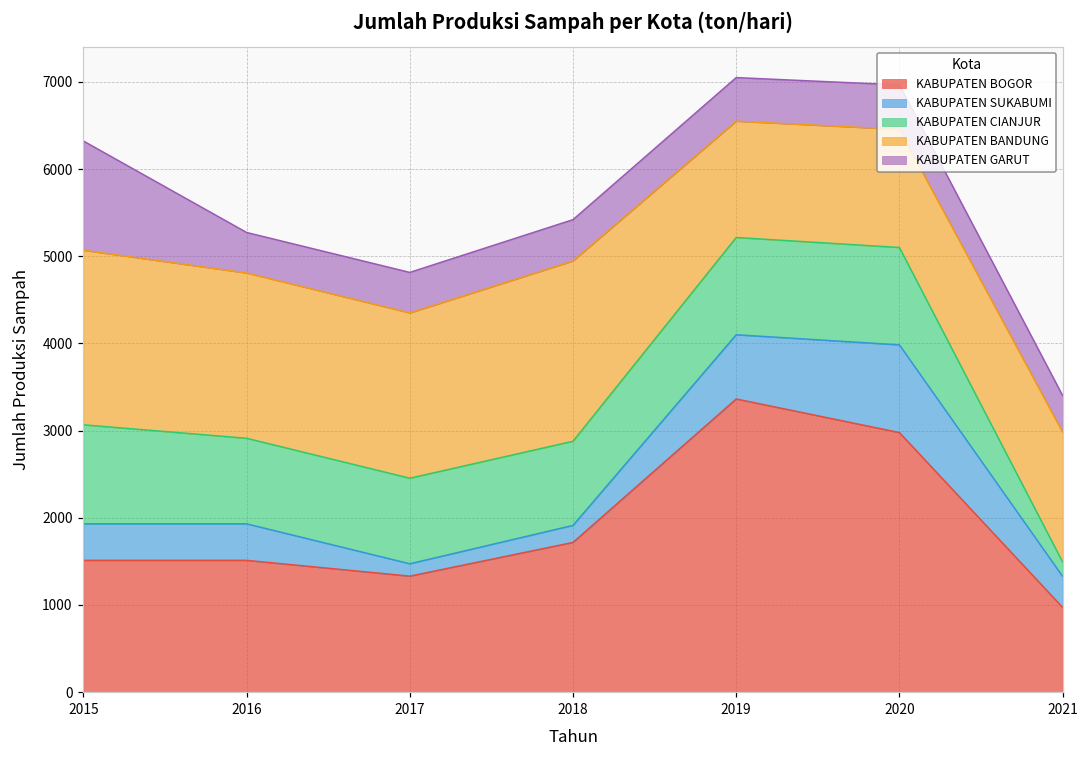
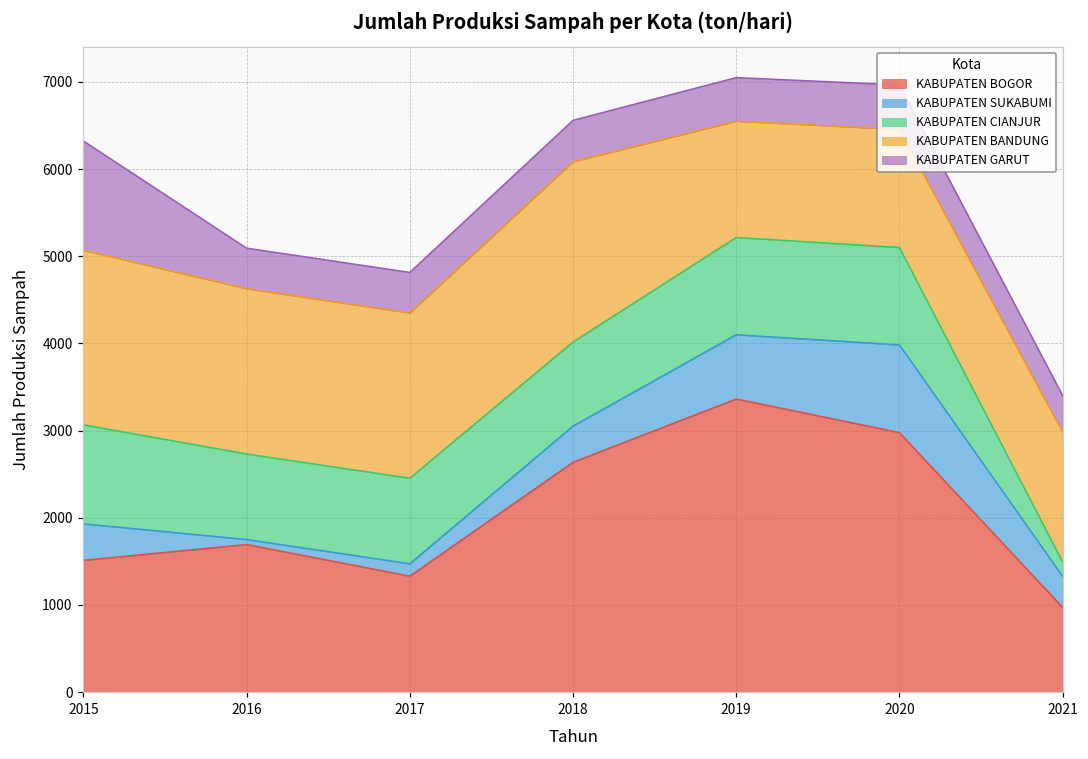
  {
    "KABUPATEN BOGOR": {
      "2015": 1500,
-     "2016": 1500,
+     "2016": 1700,
      "2017": 1300,
-     "2018": 1700,
+     "2018": 2600,
      "2019": 3400,
      "2020": 3000,
      "2021": 1000
    },
    "KABUPATEN SUKABUMI": {
      "2015": 400,
-     "2016": 400,
+     "2016": 100,
      "2017": 100,
-     "2018": 200,
+     "2018": 400,
      "2019": 700,
      "2020": 1000,
      "2021": 400
    },
    "KABUPATEN CIANJUR": {
      "2015": 1100,
      "2016": 1000,
      "2017": 1000,
      "2018": 1000,
      "2019": 1100,
      "2020": 1100,
      "2021": 200
    },
    "KABUPATEN BANDUNG": {
      "2015": 2000,
      "2016": 1900,
      "2017": 1900,
      "2018": 2100,
      "2019": 1300,
      "2021": 1500
    },
    "KABUPATEN GARUT": {
      "2015": 1300,
      "2016": 500,
      "2017": 500,
      "2018": 500,
      "2019": 500,
      "2021": 400
    }
  }
